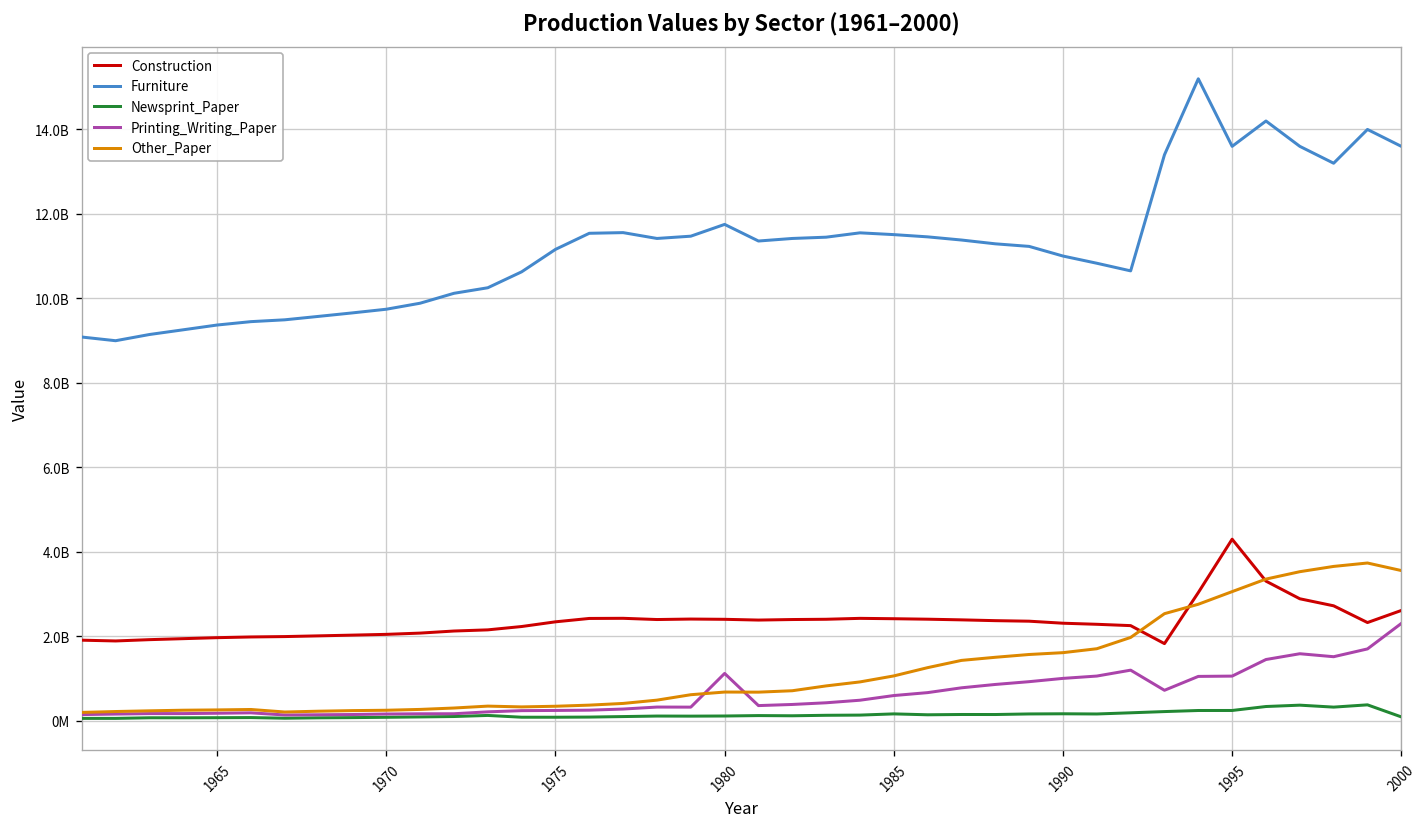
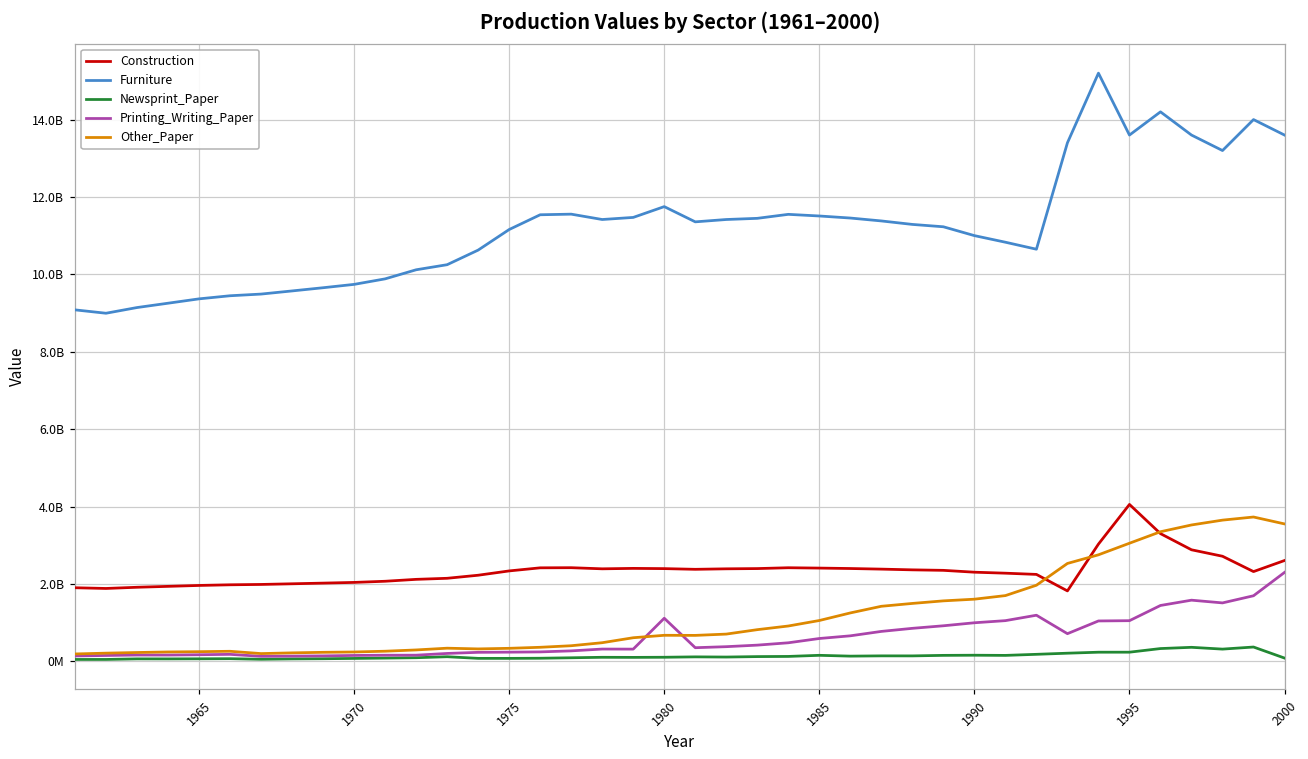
  {
    "Construction": {
      "1965": 2000000000,
      "1970": 2000000000,
      "1975": 2300000000,
      "1980": 2400000000,
      "1985": 2400000000,
      "1990": 2300000000,
-     "1995": 4300000000,
+     "1995": 4100000000,
      "2000": 2600000000
    },
    "Furniture": {
      "1965": 9400000000,
      "1970": 9700000000,
      "1975": 11200000000,
      "1980": 11800000000,
      "1985": 11500000000,
      "1990": 11000000000,
      "1995": 13600000000,
      "2000": 13600000000
    },
    "Newsprint_Paper": {
      "1965": 100000000,
      "1970": 100000000,
      "1975": 100000000,
      "1980": 100000000,
      "1985": 200000000,
      "1990": 200000000,
      "1995": 200000000,
      "2000": 100000000
    },
    "Printing_Writing_Paper": {
      "1965": 200000000,
      "1970": 200000000,
      "1975": 200000000,
      "1980": 1100000000,
      "1985": 600000000,
      "1990": 1000000000,
      "1995": 1100000000,
      "2000": 2300000000
    },
    "Other_Paper": {
      "1965": 300000000,
      "1970": 200000000,
      "1975": 300000000,
      "1980": 700000000,
      "1985": 1100000000,
      "1990": 1600000000,
      "1995": 3100000000,
      "2000": 3600000000
    }
  }
